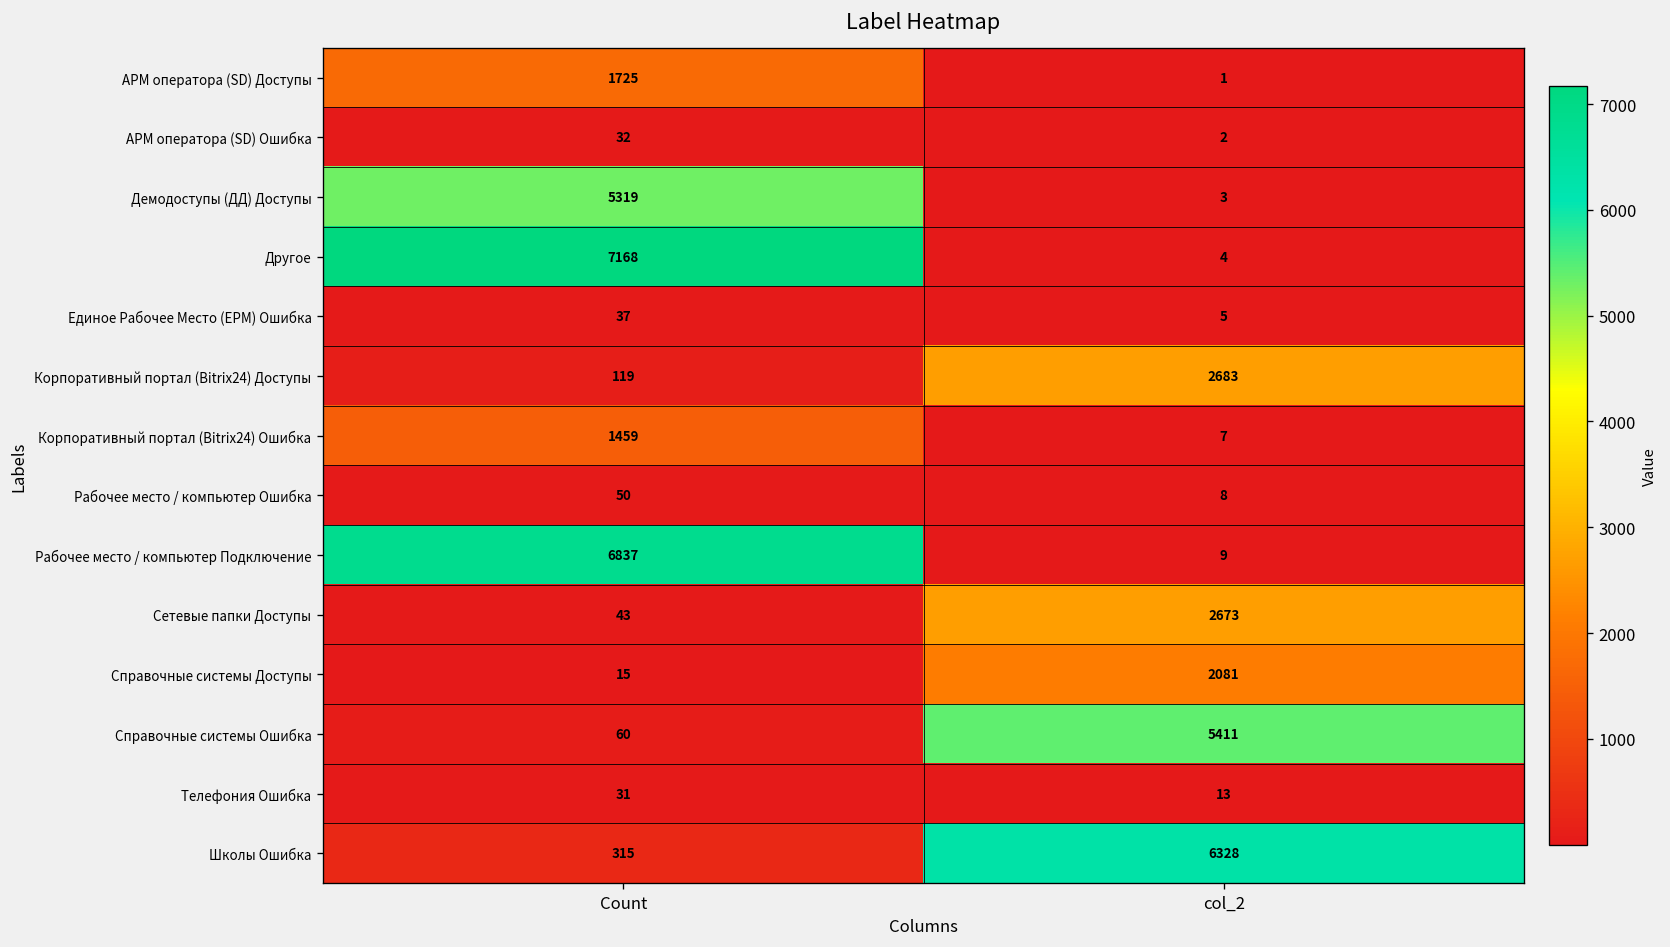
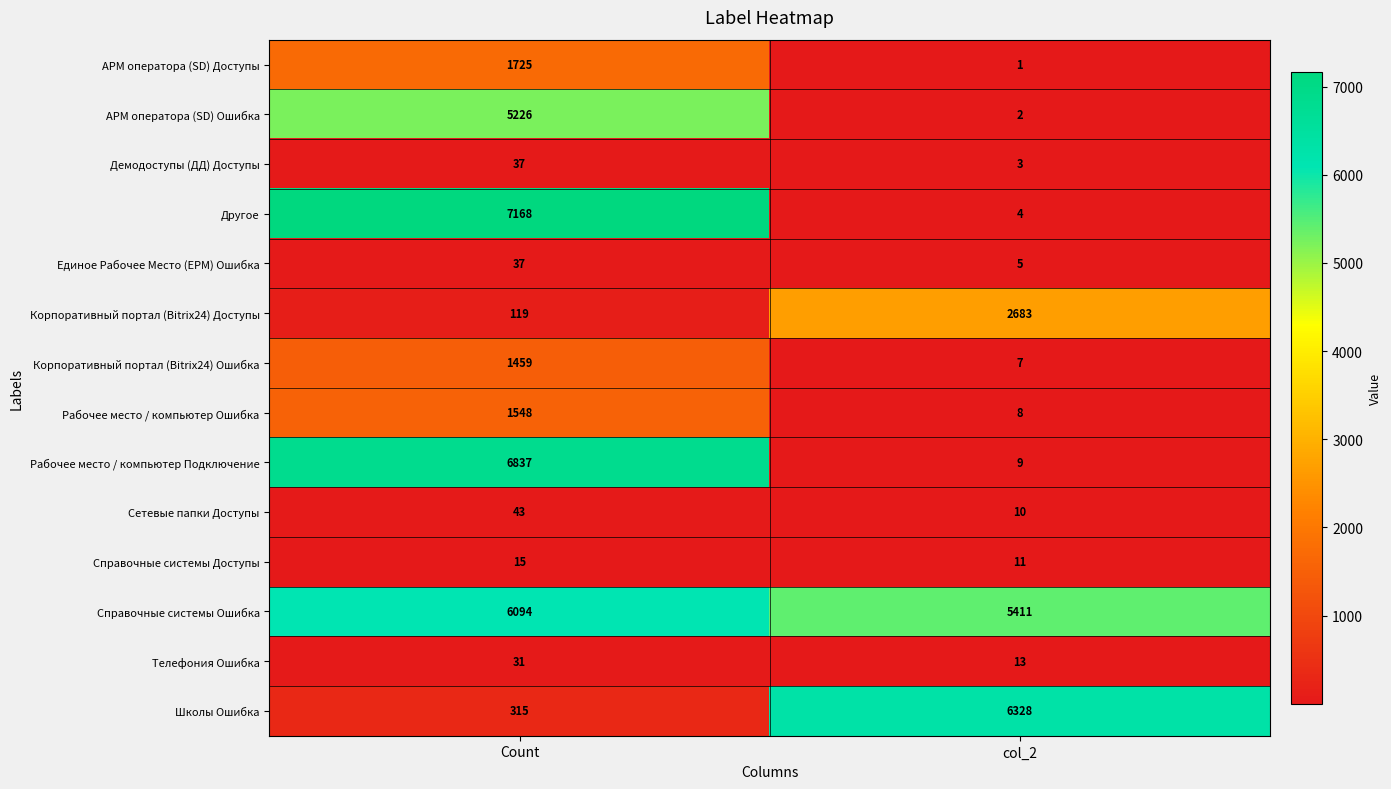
  {
    "АРМ оператора (SD) Доступы": {
      "Count": 1725,
      "col_2": 1
    },
    "АРМ оператора (SD) Ошибка": {
-     "Count": 32,
+     "Count": 5226,
      "col_2": 2
    },
    "Демодоступы (ДД) Доступы": {
-     "Count": 5319,
+     "Count": 37,
      "col_2": 3
    },
    "Другое": {
      "Count": 7168,
      "col_2": 4
    },
    "Единое Рабочее Место (ЕРМ) Ошибка": {
      "Count": 37,
      "col_2": 5
    },
    "Корпоративный портал (Bitrix24) Доступы": {
      "Count": 119,
      "col_2": 2683
    },
    "Корпоративный портал (Bitrix24) Ошибка": {
      "Count": 1459,
      "col_2": 7
    },
    "Рабочее место / компьютер Ошибка": {
-     "Count": 50,
+     "Count": 1548,
      "col_2": 8
    },
    "Рабочее место / компьютер Подключение": {
      "Count": 6837,
      "col_2": 9
    },
    "Сетевые папки Доступы": {
      "Count": 43,
-     "col_2": 2673
+     "col_2": 10
    },
    "Справочные системы Доступы": {
      "Count": 15,
-     "col_2": 2081
+     "col_2": 11
    },
    "Справочные системы Ошибка": {
-     "Count": 60,
+     "Count": 6094,
      "col_2": 5411
    },
    "Телефония Ошибка": {
      "Count": 31,
      "col_2": 13
    },
    "Школы Ошибка": {
      "Count": 315,
      "col_2": 6328
    }
  }
